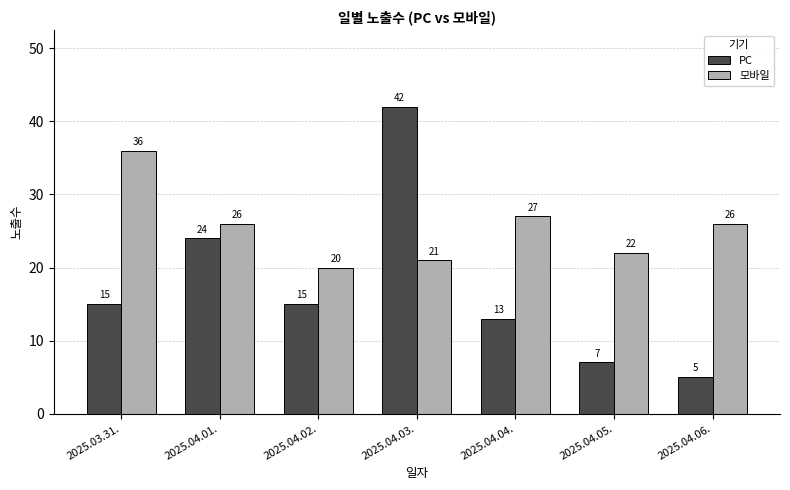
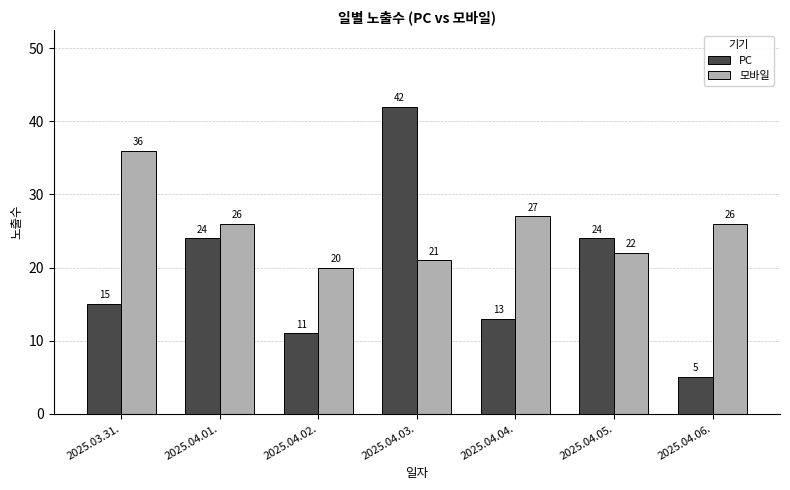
  {
    "PC": {
      "2025.03.31.": 15,
      "2025.04.01.": 24,
-     "2025.04.02.": 15,
+     "2025.04.02.": 11,
      "2025.04.03.": 42,
      "2025.04.04.": 13,
-     "2025.04.05.": 7,
+     "2025.04.05.": 24,
      "2025.04.06.": 5
    },
    "모바일": {
      "2025.03.31.": 36,
      "2025.04.01.": 26,
      "2025.04.02.": 20,
      "2025.04.03.": 21,
      "2025.04.04.": 27,
      "2025.04.05.": 22,
      "2025.04.06.": 26
    }
  }
